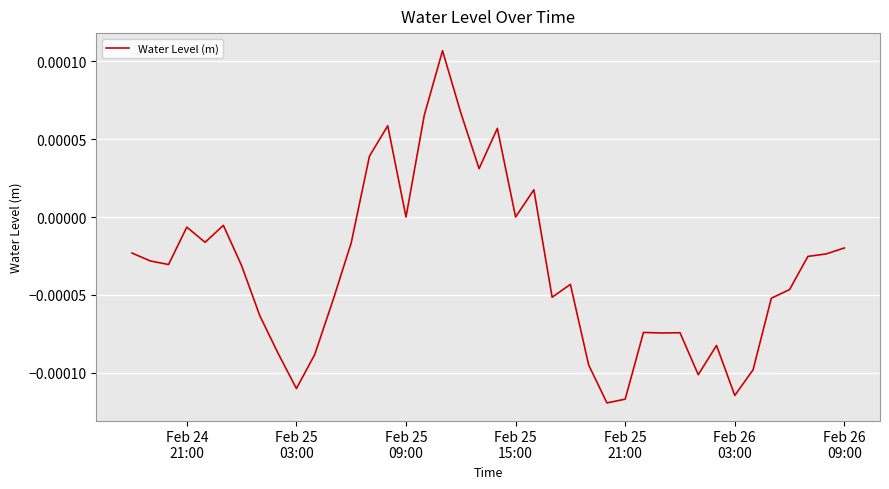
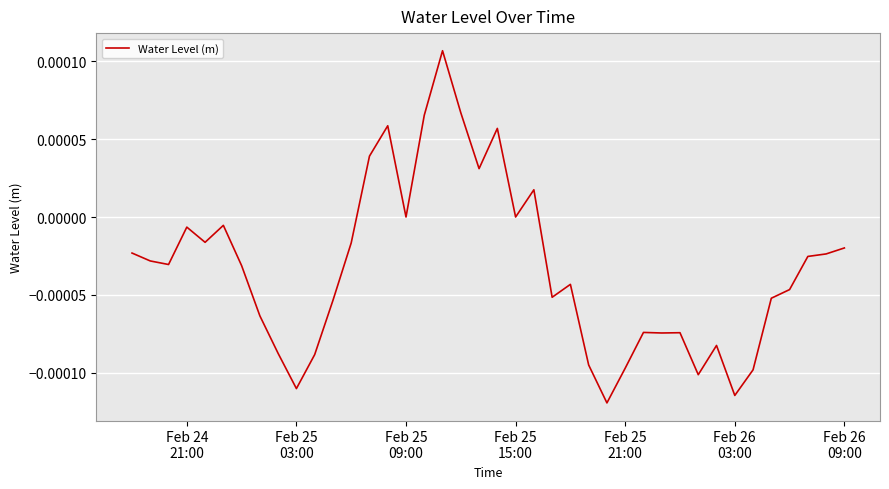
  {
    "Feb 24 21:00": -0.000006,
    "Feb 25 03:00": -0.000110,
    "Feb 25 09:00": 0.000000,
    "Feb 25 15:00": 0.000000,
-   "Feb 25 21:00": -0.000117,
+   "Feb 25 21:00": -0.000097,
    "Feb 26 03:00": -0.000115,
    "Feb 26 09:00": -0.000020
  }
